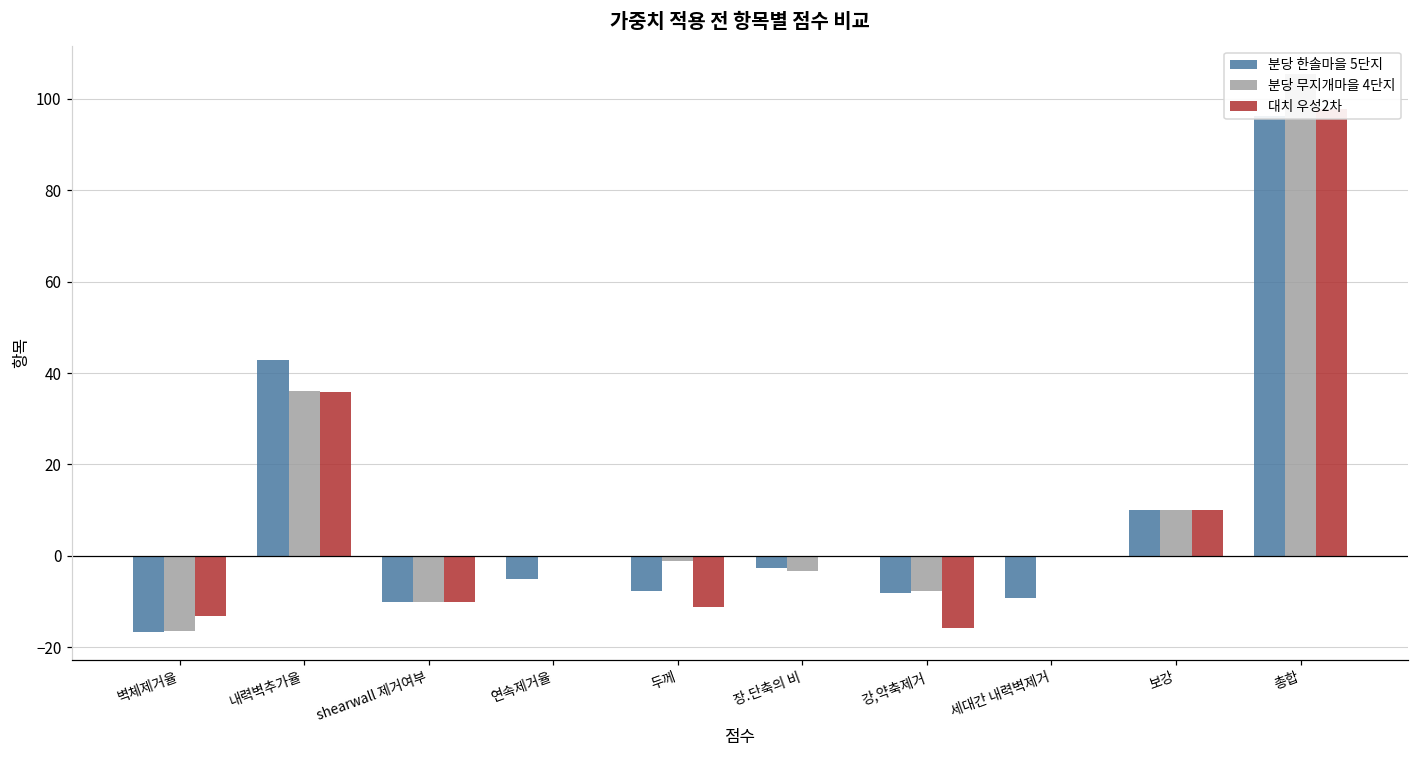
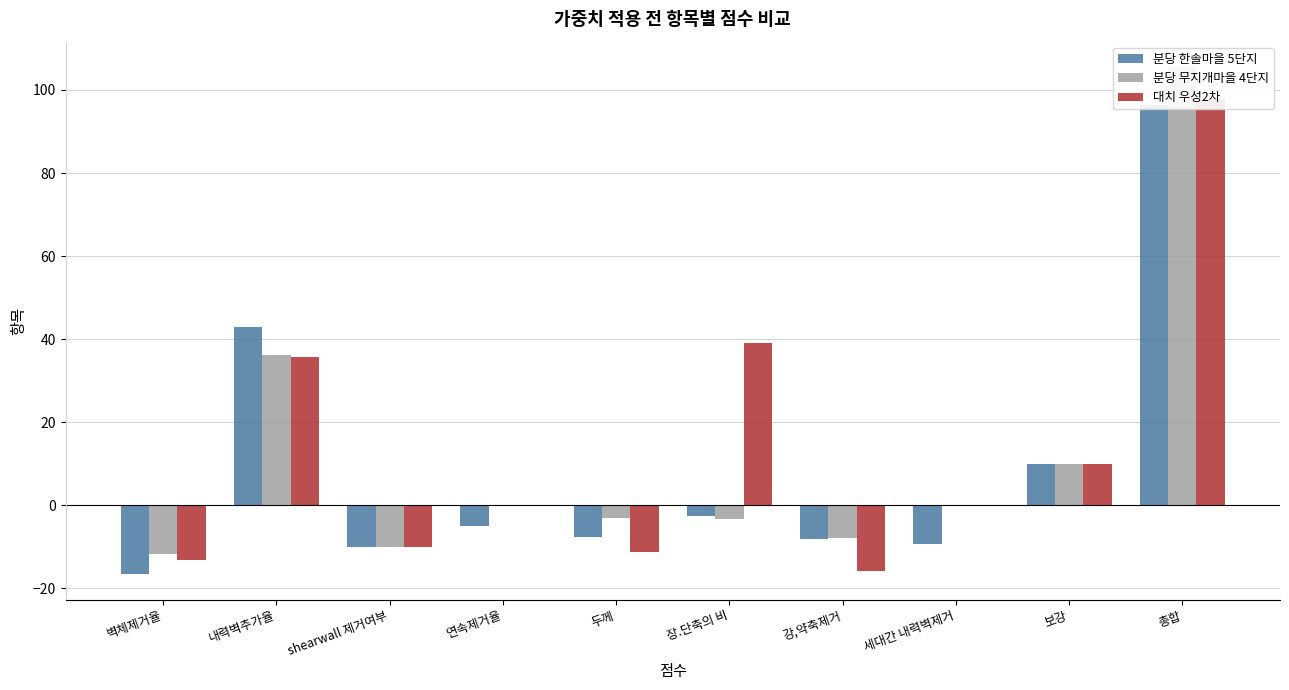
  {
    "분당 한솔마을 5단지": {
      "벽체제거율": -17,
      "내력벽추가율": 43,
      "shearwall 제거여부": -10,
      "연속제거율": -5,
      "두께": -8,
      "장.단축의 비": -3,
      "강,약축제거": -8,
      "세대간 내력벽제거": -9,
      "보강": 10
    },
    "분당 무지개마을 4단지": {
-     "벽체제거율": -16,
+     "벽체제거율": -12,
      "내력벽추가율": 36,
      "shearwall 제거여부": -10,
      "연속제거율": 0,
-     "두께": -1,
+     "두께": -3,
      "장.단축의 비": -3,
      "강,약축제거": -8,
      "세대간 내력벽제거": 0,
      "보강": 10
    },
    "대치 우성2차": {
      "벽체제거율": -13,
      "내력벽추가율": 36,
      "shearwall 제거여부": -10,
      "연속제거율": 0,
      "두께": -11,
-     "장.단축의 비": 0,
+     "장.단축의 비": 39,
      "강,약축제거": -16,
      "세대간 내력벽제거": 0,
      "보강": 10
    }
  }
